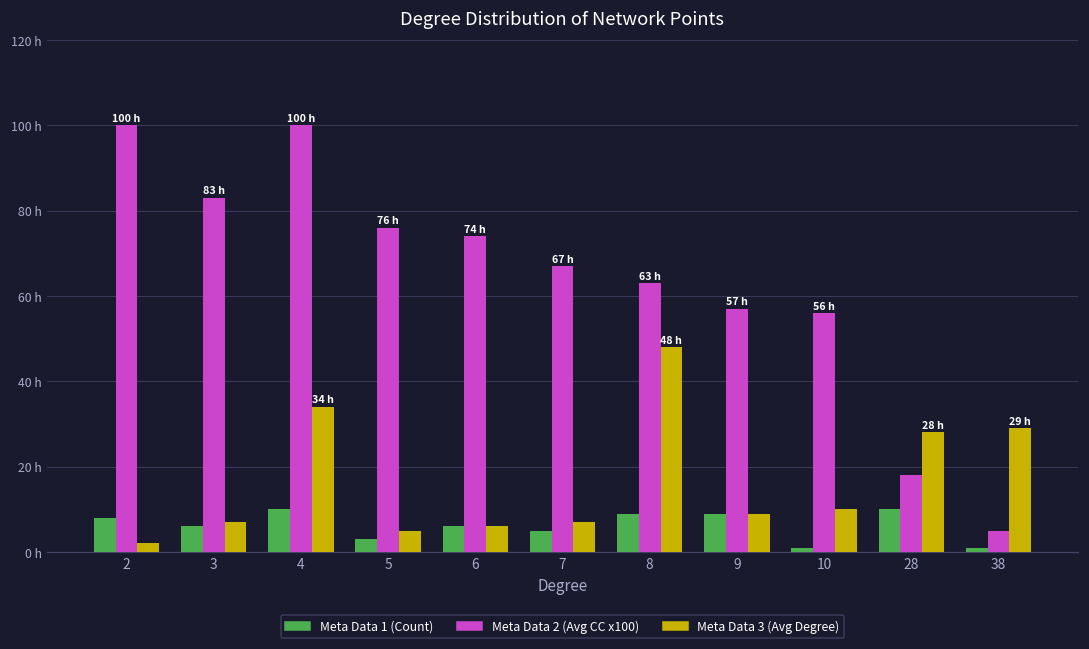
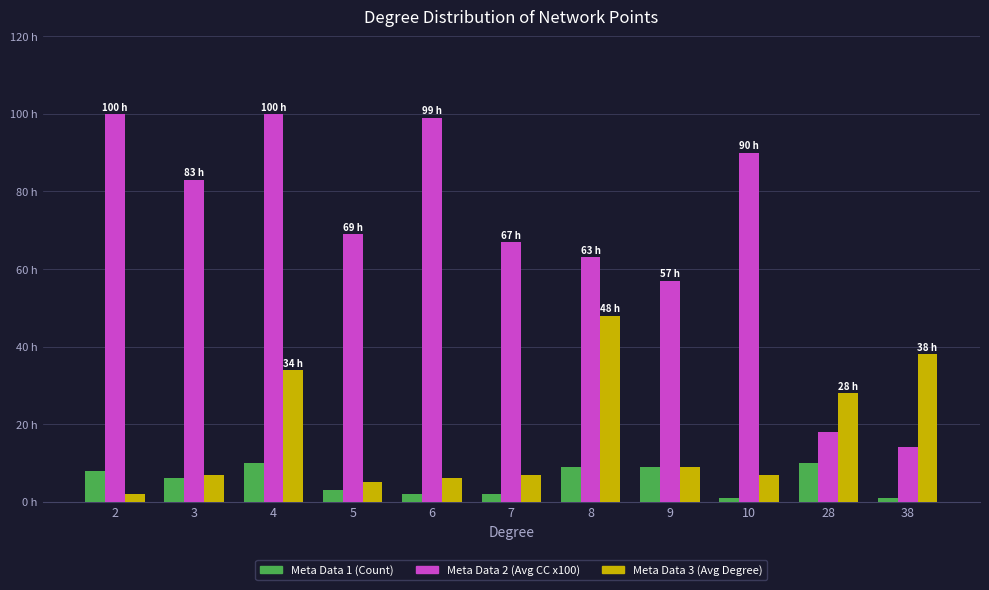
  {
    "Meta Data 1 (Count)": {
      "2": "8 h",
      "3": "6 h",
      "4": "10 h",
      "5": "3 h",
-     "6": "6 h",
-     "7": "5 h",
+     "6": "2 h",
+     "7": "2 h",
      "8": "9 h",
      "9": "9 h",
      "10": "1 h",
      "28": "10 h",
      "38": "1 h"
    },
    "Meta Data 2 (Avg CC x100)": {
      "2": "100",
      "3": "83",
      "4": "100",
-     "5": "76",
-     "6": "74",
+     "5": "69",
+     "6": "99",
      "7": "67",
      "8": "63",
      "9": "57",
-     "10": "56",
-     "38": "5 h"
+     "10": "90",
+     "38": "14 h"
    },
    "Meta Data 3 (Avg Degree)": {
      "4": "34",
      "8": "48",
-     "10": "10 h",
+     "10": "7 h",
      "28": "28",
-     "38": "29"
+     "38": "38"
    }
  }
